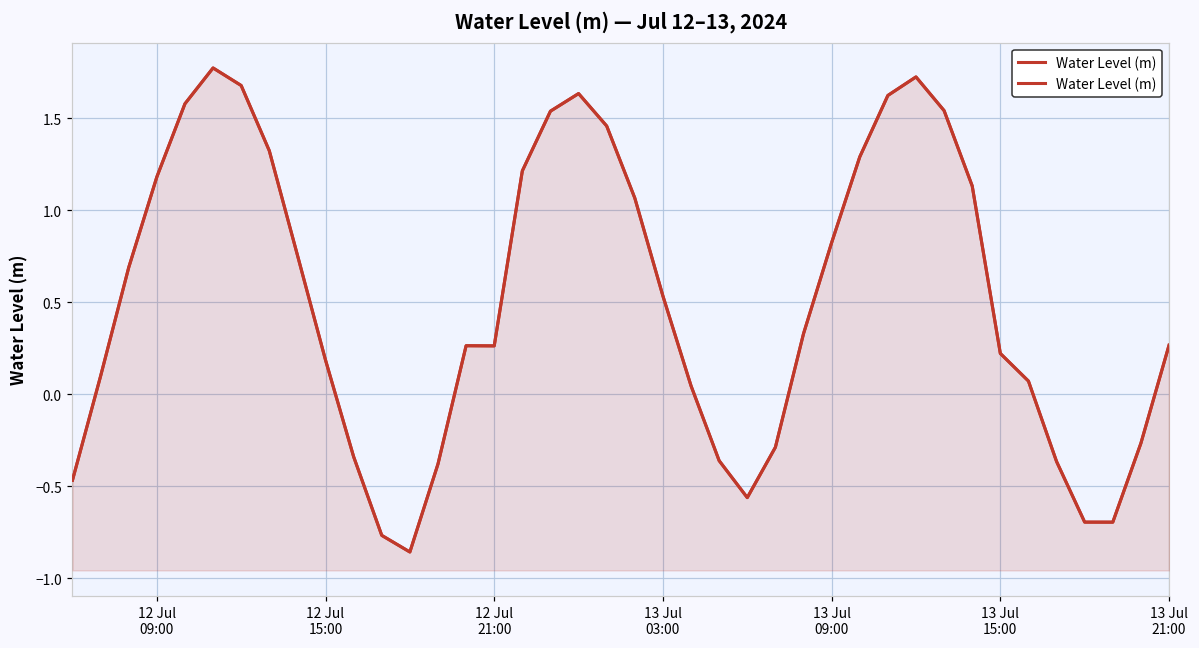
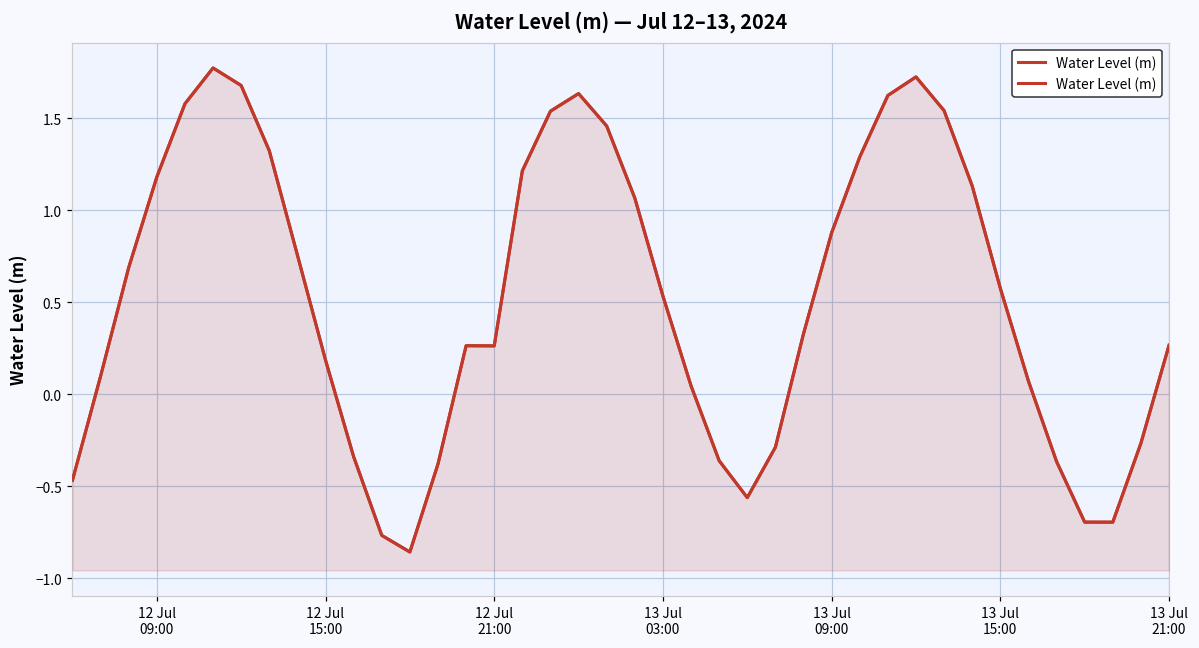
  {
    "12 Jul 09:00": 1.18,
    "12 Jul 15:00": 0.19,
    "12 Jul 21:00": 0.26,
    "13 Jul 03:00": 0.53,
-   "13 Jul 09:00": 0.82,
-   "13 Jul 15:00": 0.22,
+   "13 Jul 09:00": 0.88,
+   "13 Jul 15:00": 0.58,
    "13 Jul 21:00": 0.27
  }
